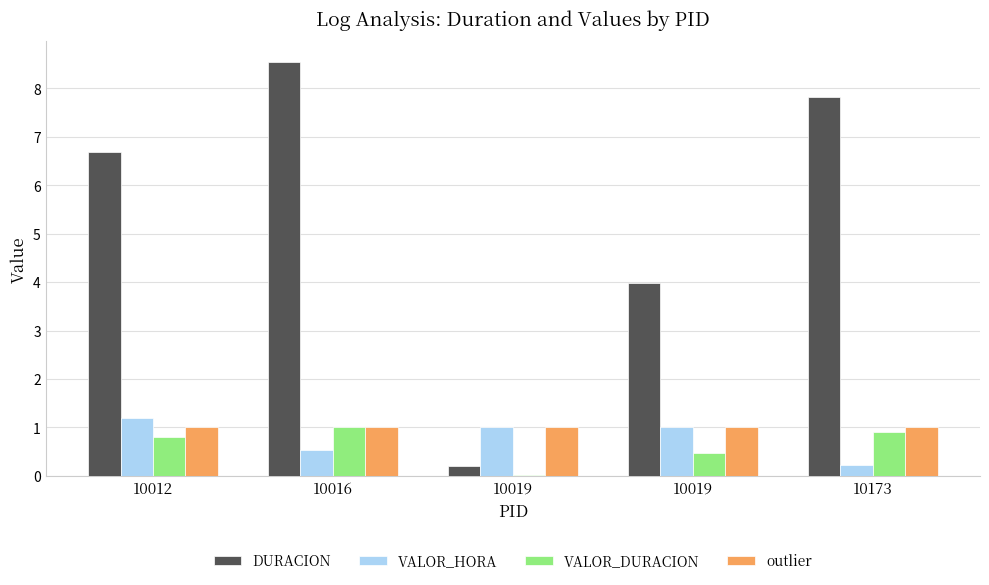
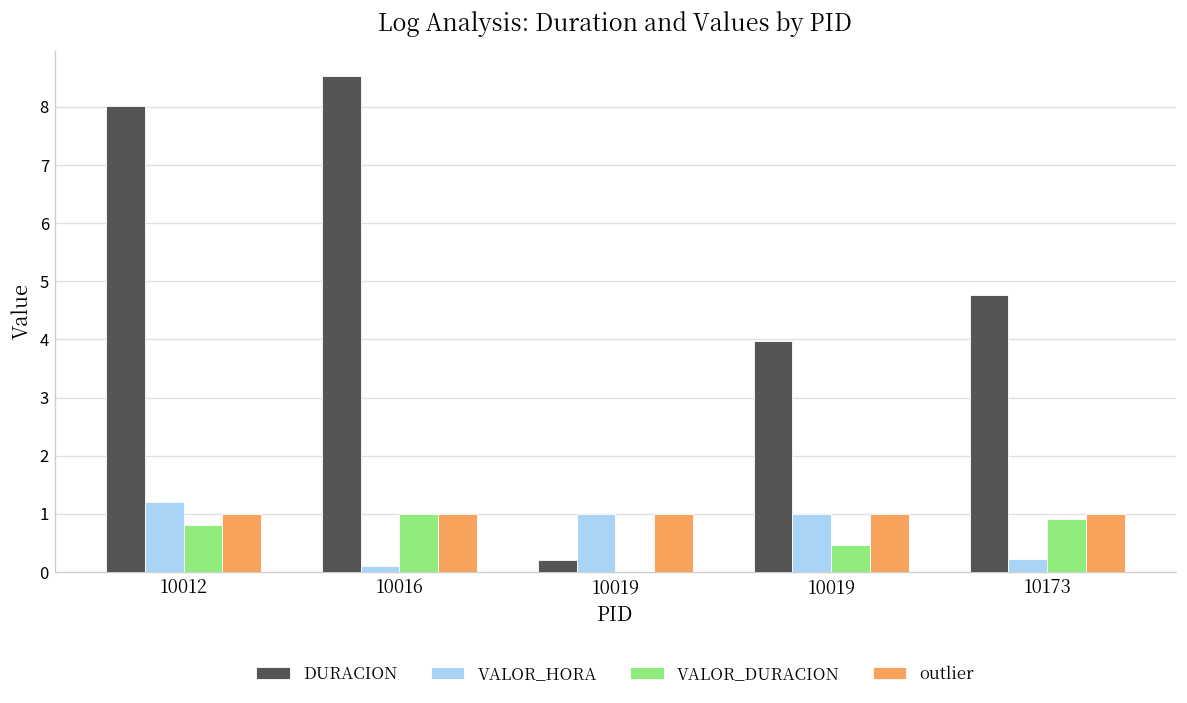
  {
    "DURACION": {
-     "10012": 6.7,
+     "10012": 8.0,
      "10016": 8.5,
-     "10173": 7.8
+     "10173": 4.8
    },
    "VALOR_HORA": {
      "10012": 1.2,
-     "10016": 0.5,
+     "10016": 0.1,
      "10173": 0.2
    },
    "VALOR_DURACION": {
      "10012": 0.8,
      "10016": 1.0,
      "10173": 0.9
    },
    "outlier": {
      "10012": 1.0,
      "10016": 1.0,
      "10173": 1.0
    }
  }
